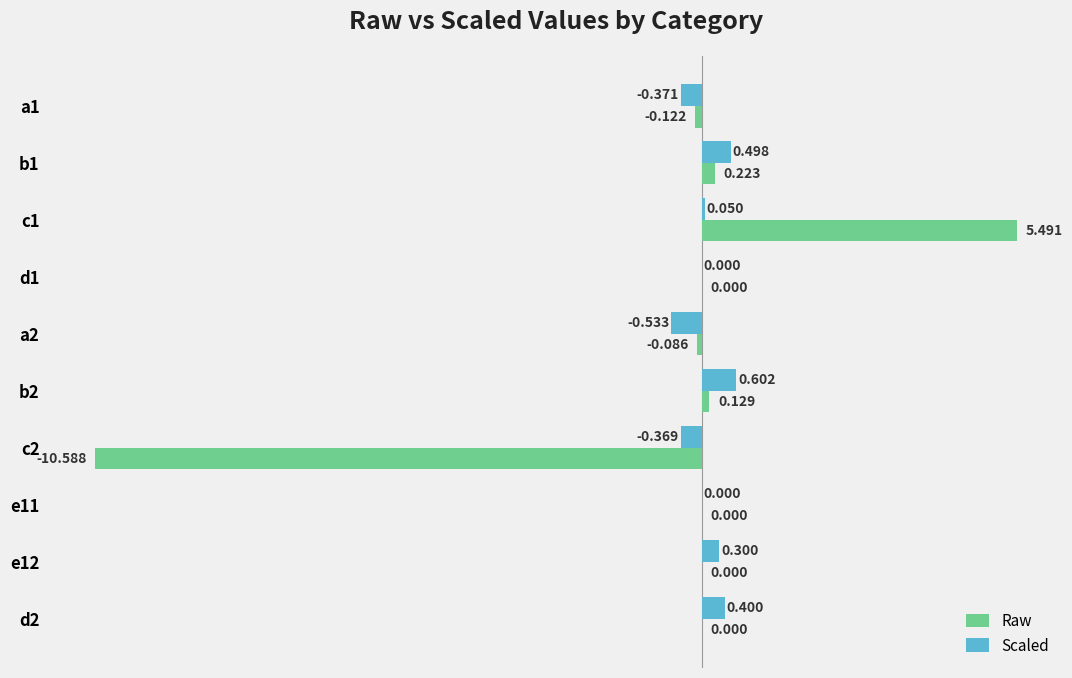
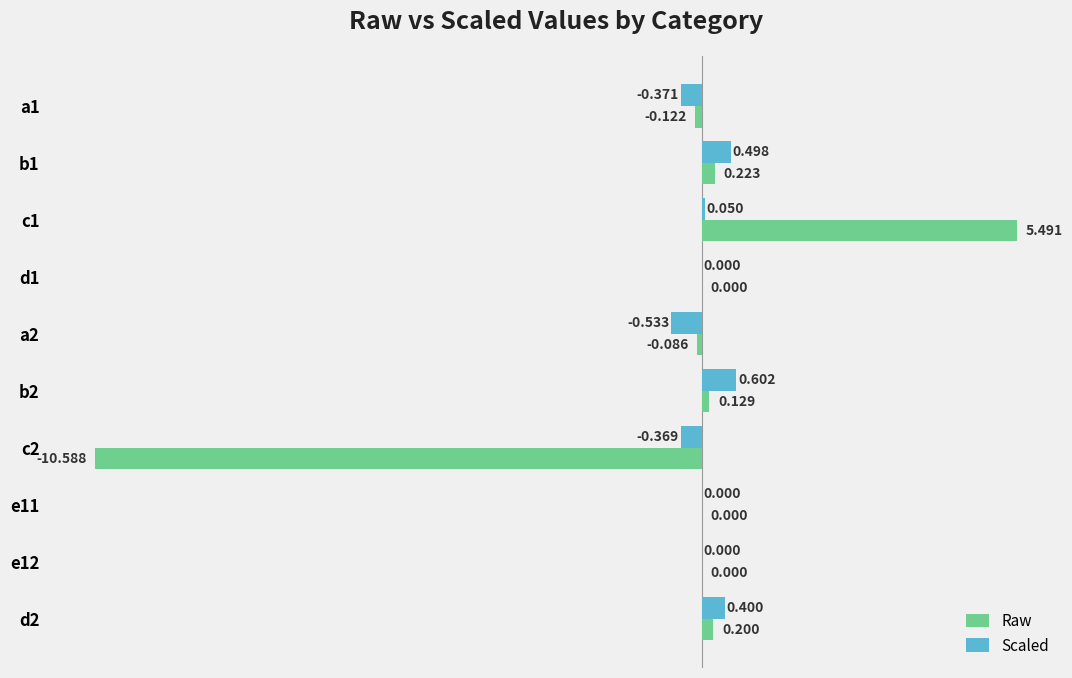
  {
    "Raw": {
      "a1": -0.122,
      "b1": 0.223,
      "c1": 5.491,
      "d1": 0.000,
      "a2": -0.086,
      "b2": 0.129,
      "c2": -10.588,
      "e11": 0.000,
      "e12": 0.000,
-     "d2": 0.000
+     "d2": 0.200
    },
    "Scaled": {
      "a1": -0.371,
      "b1": 0.498,
      "c1": 0.050,
      "d1": 0.000,
      "a2": -0.533,
      "b2": 0.602,
      "c2": -0.369,
      "e11": 0.000,
-     "e12": 0.300,
+     "e12": 0.000,
      "d2": 0.400
    }
  }
